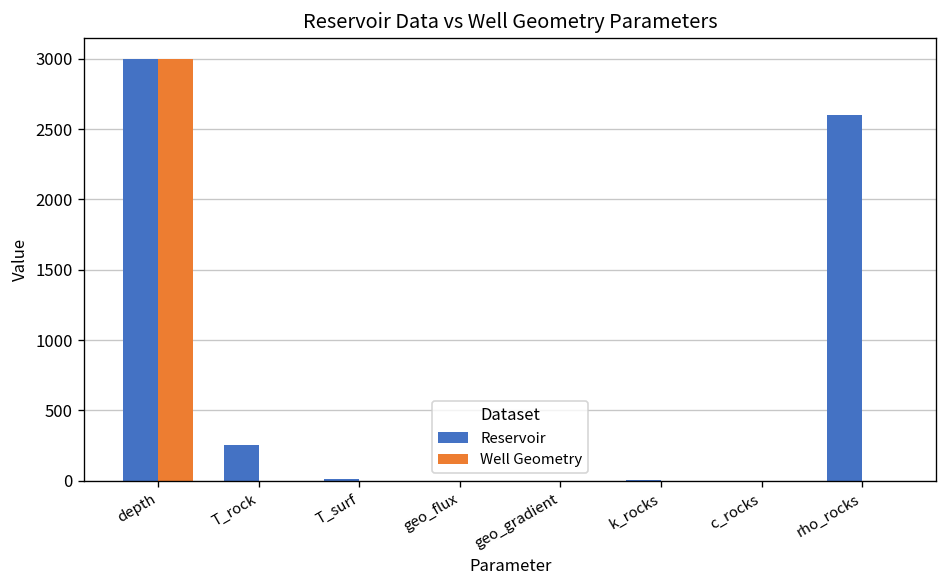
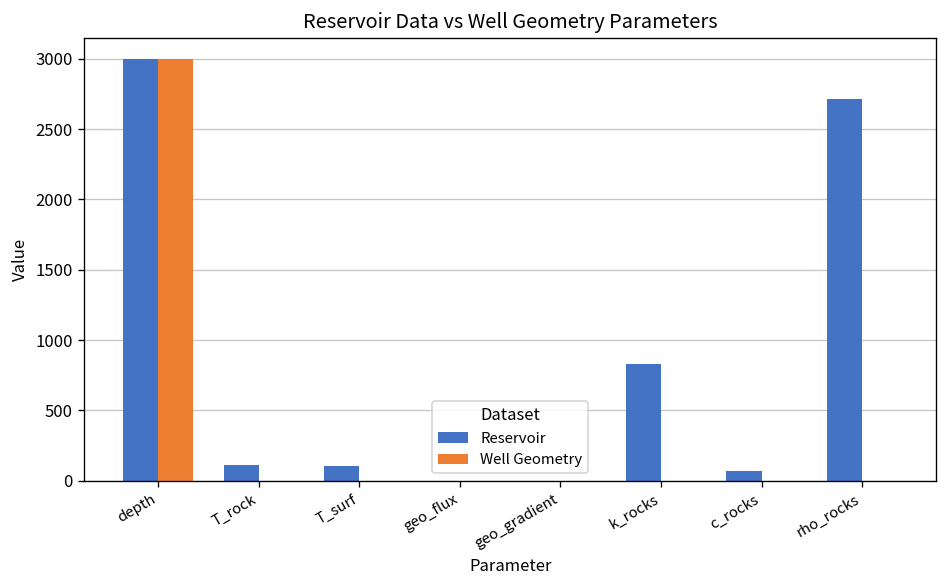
  {
    "Reservoir": {
      "depth": 3000,
-     "T_rock": 260,
-     "T_surf": 10,
-     "k_rocks": 0,
-     "c_rocks": 0,
-     "rho_rocks": 2600
+     "T_rock": 110,
+     "T_surf": 100,
+     "k_rocks": 830,
+     "c_rocks": 70,
+     "rho_rocks": 2720
    },
    "Well Geometry": {
      "depth": 3000
    }
  }
